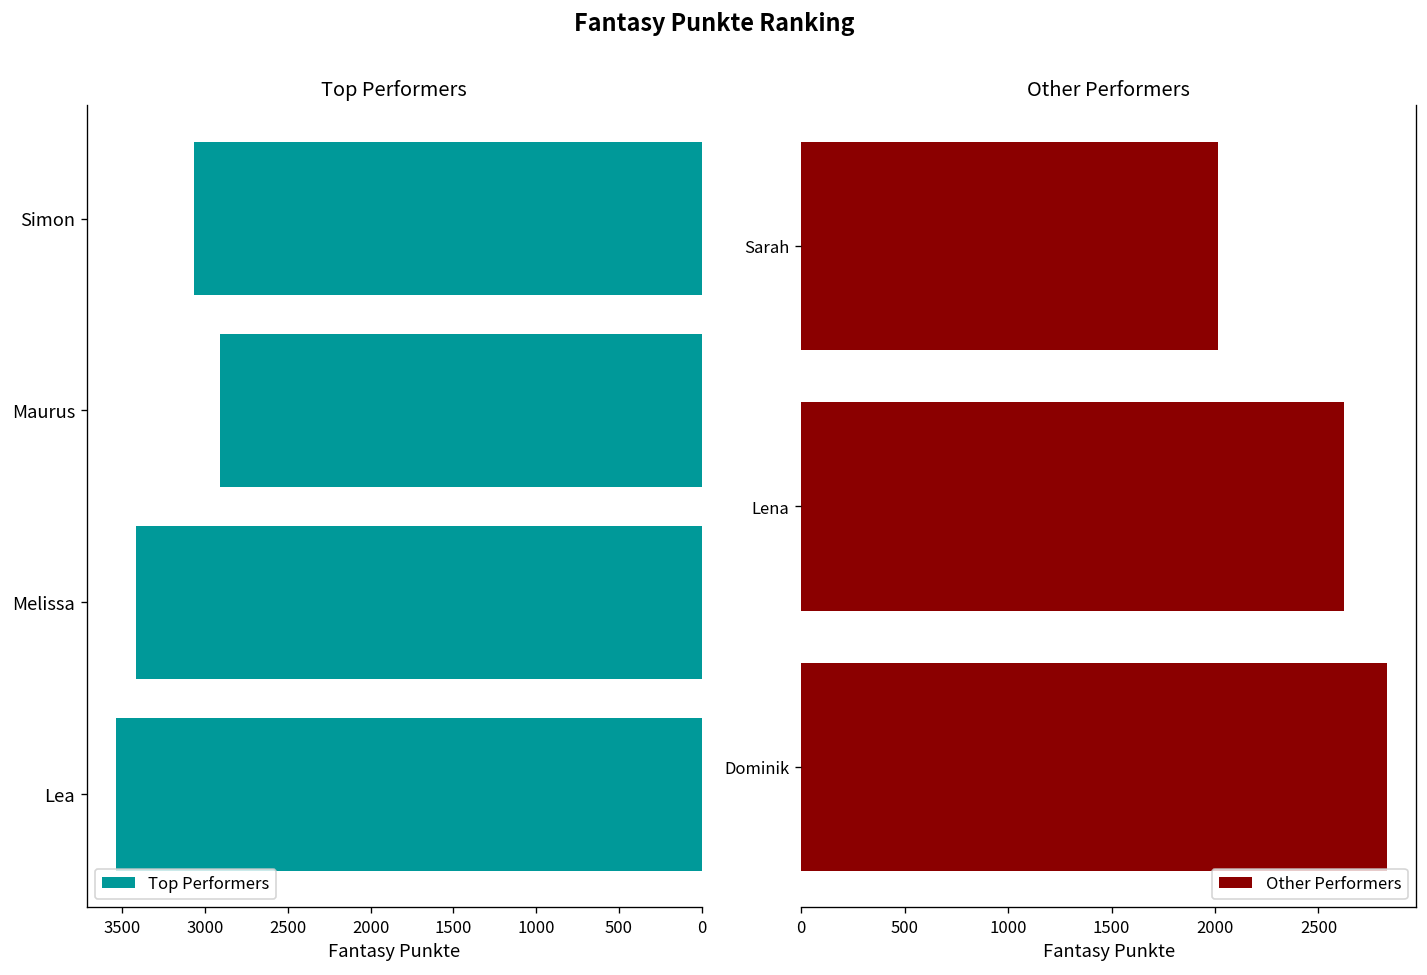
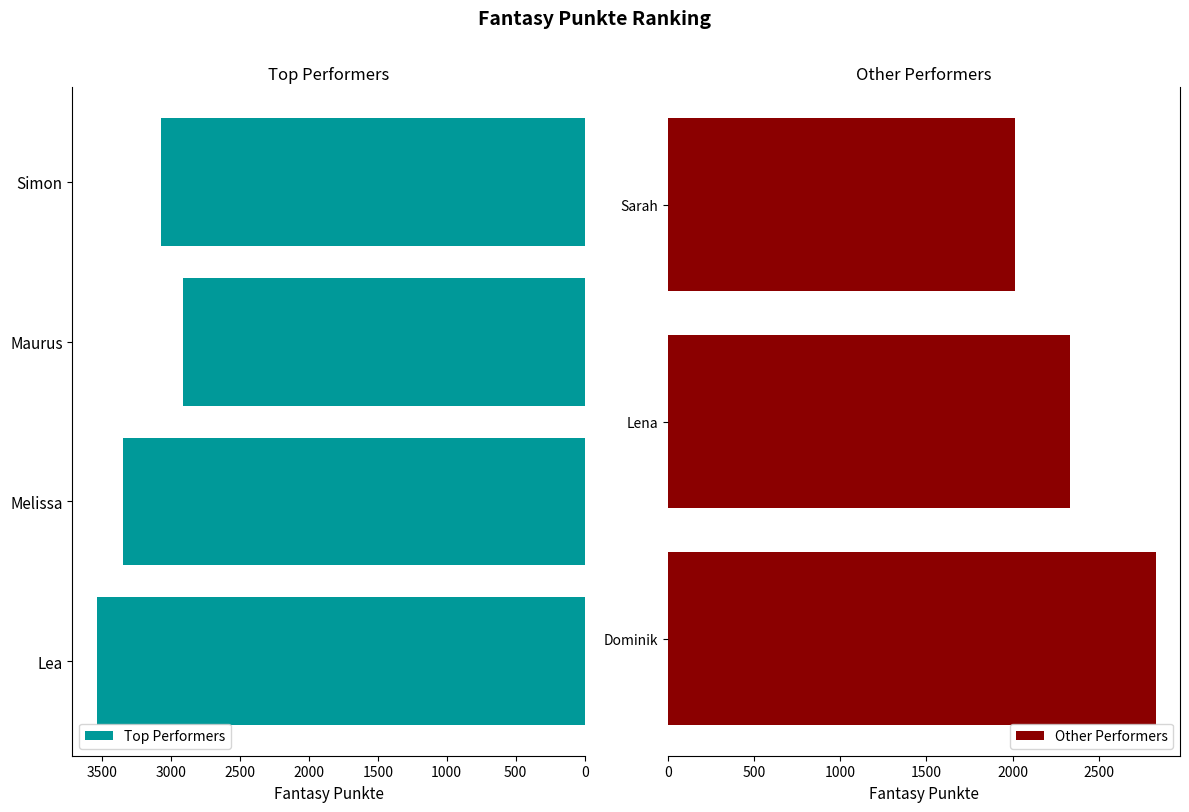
  {
    "Top Performers": {
      "Simon": 3070,
      "Maurus": 2910,
-     "Melissa": 3420,
+     "Melissa": 3350,
      "Lea": 3540
    },
    "Other Performers": {
      "Sarah": 2020,
-     "Lena": 2620,
+     "Lena": 2340,
      "Dominik": 2830
    }
  }
